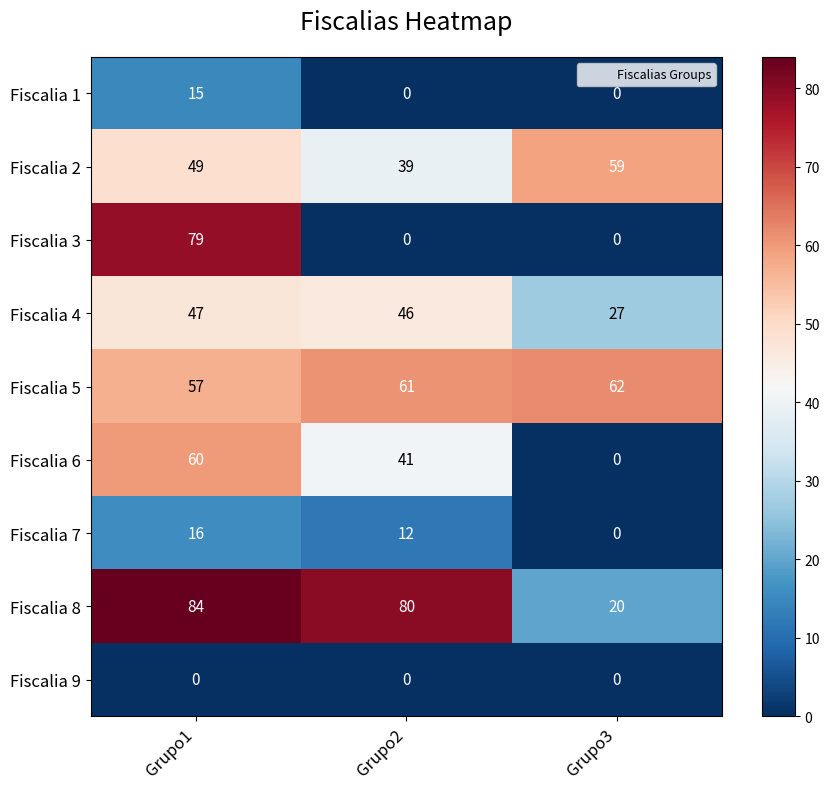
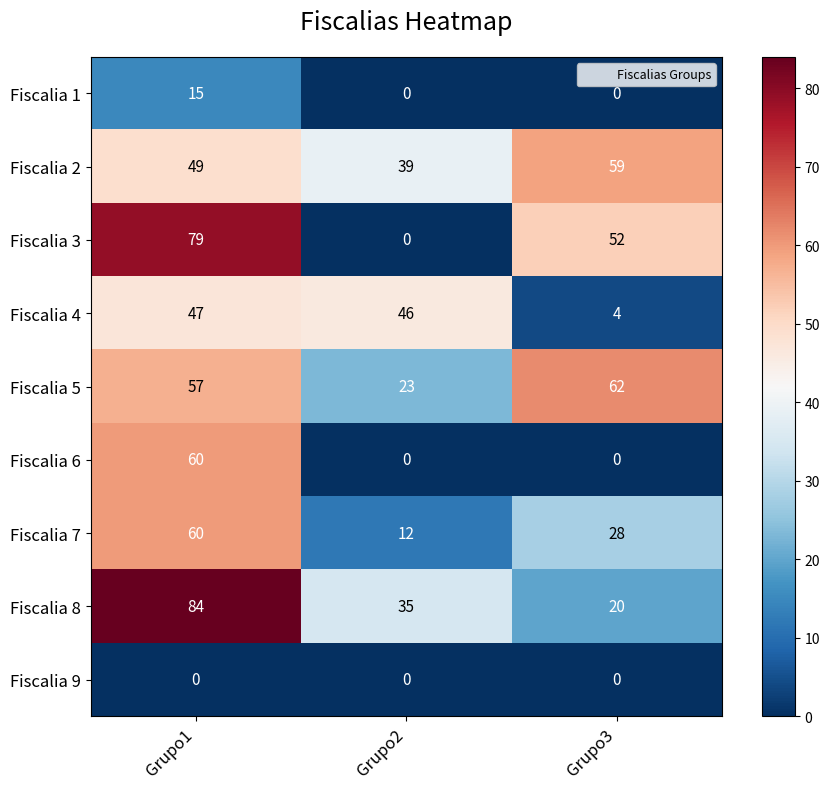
  {
    "Fiscalia 1": {
      "Grupo1": 15,
      "Grupo2": 0
    },
    "Fiscalia 2": {
      "Grupo1": 49,
      "Grupo2": 39,
      "Grupo3": 59
    },
    "Fiscalia 3": {
      "Grupo1": 79,
      "Grupo2": 0,
-     "Grupo3": 0
+     "Grupo3": 52
    },
    "Fiscalia 4": {
      "Grupo1": 47,
      "Grupo2": 46,
-     "Grupo3": 27
+     "Grupo3": 4
    },
    "Fiscalia 5": {
      "Grupo1": 57,
-     "Grupo2": 61,
+     "Grupo2": 23,
      "Grupo3": 62
    },
    "Fiscalia 6": {
      "Grupo1": 60,
-     "Grupo2": 41,
+     "Grupo2": 0,
      "Grupo3": 0
    },
    "Fiscalia 7": {
-     "Grupo1": 16,
+     "Grupo1": 60,
      "Grupo2": 12,
-     "Grupo3": 0
+     "Grupo3": 28
    },
    "Fiscalia 8": {
      "Grupo1": 84,
-     "Grupo2": 80,
+     "Grupo2": 35,
      "Grupo3": 20
    },
    "Fiscalia 9": {
      "Grupo1": 0,
      "Grupo2": 0,
      "Grupo3": 0
    }
  }
